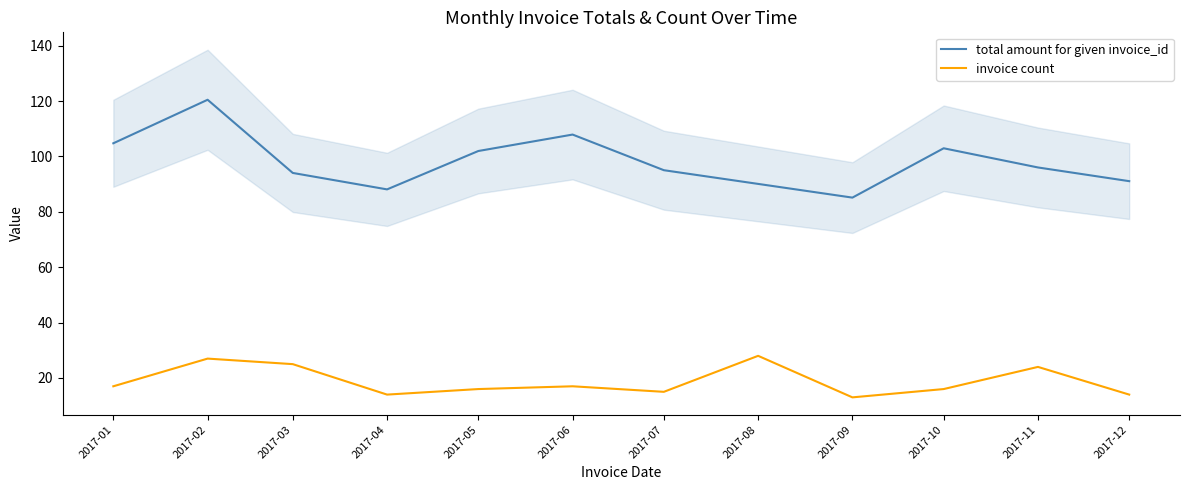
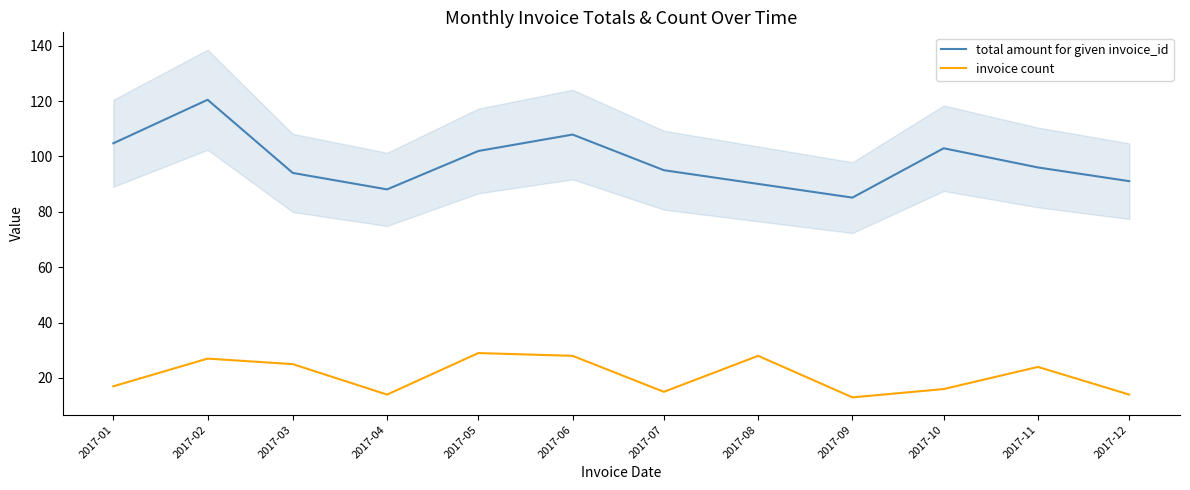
  {
    "invoice count": {
      "2017-01": 17,
      "2017-02": 27,
      "2017-03": 25,
      "2017-04": 14,
-     "2017-05": 16,
-     "2017-06": 17,
+     "2017-05": 29,
+     "2017-06": 28,
      "2017-07": 15,
      "2017-08": 28,
      "2017-09": 13,
      "2017-10": 16,
      "2017-11": 24,
      "2017-12": 14
    }
  }
